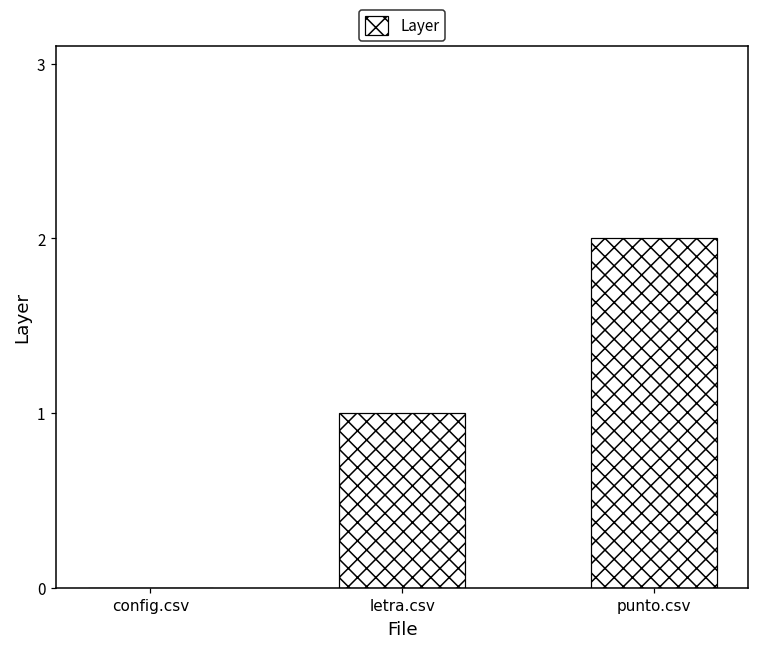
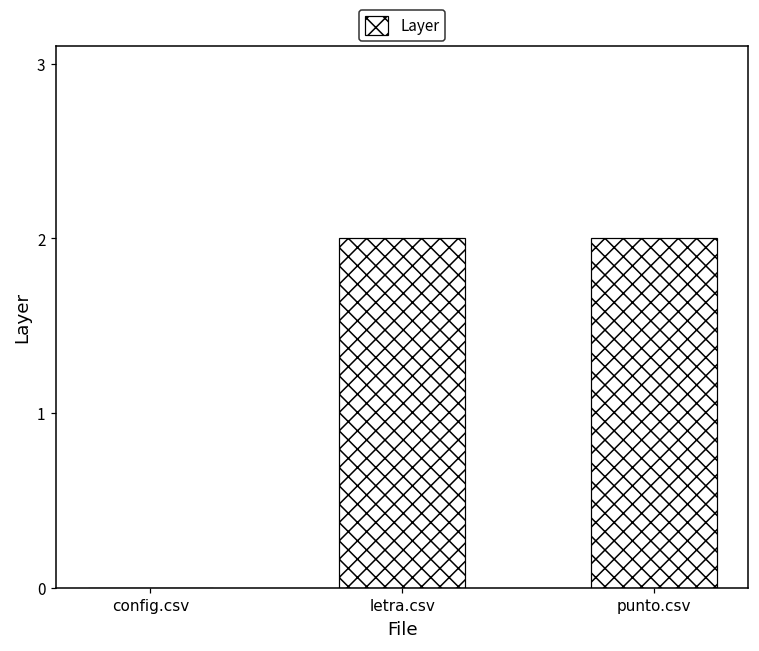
  {
    "config.csv": 0,
-   "letra.csv": 1,
+   "letra.csv": 2,
    "punto.csv": 2
  }
